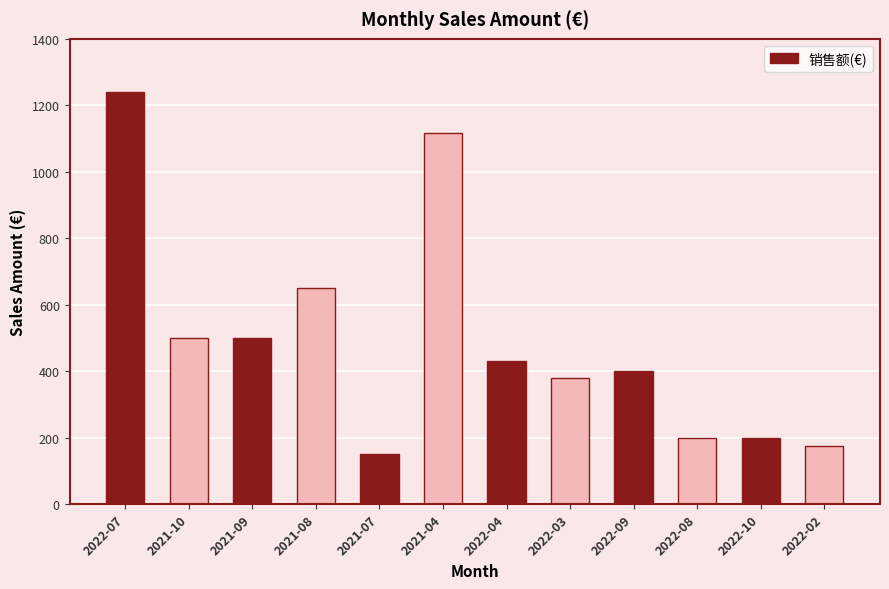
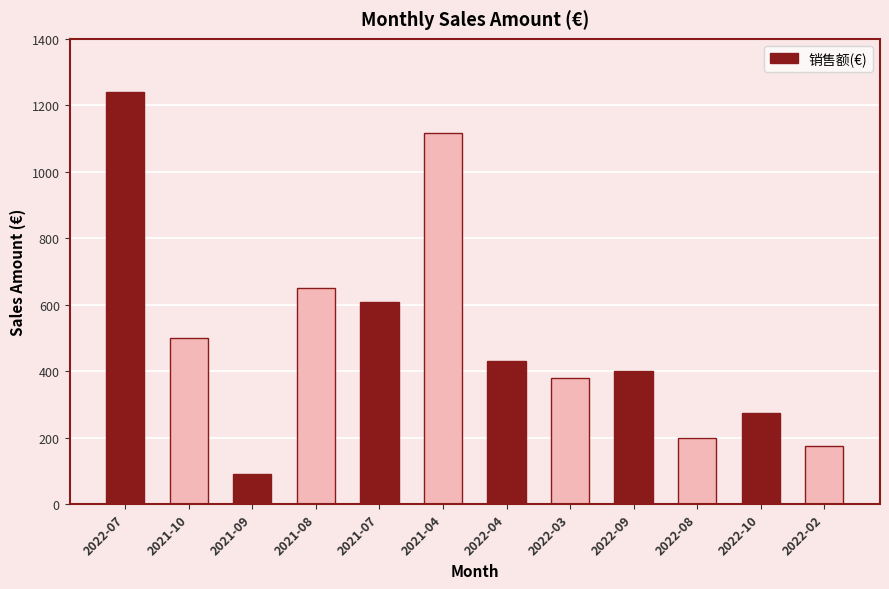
  {
    "2022-07": 1240,
    "2021-10": 500,
-   "2021-09": 500,
+   "2021-09": 90,
    "2021-08": 650,
-   "2021-07": 150,
+   "2021-07": 610,
    "2021-04": 1120,
    "2022-04": 430,
    "2022-03": 380,
    "2022-09": 400,
    "2022-08": 200,
-   "2022-10": 200,
+   "2022-10": 270,
    "2022-02": 180
  }
